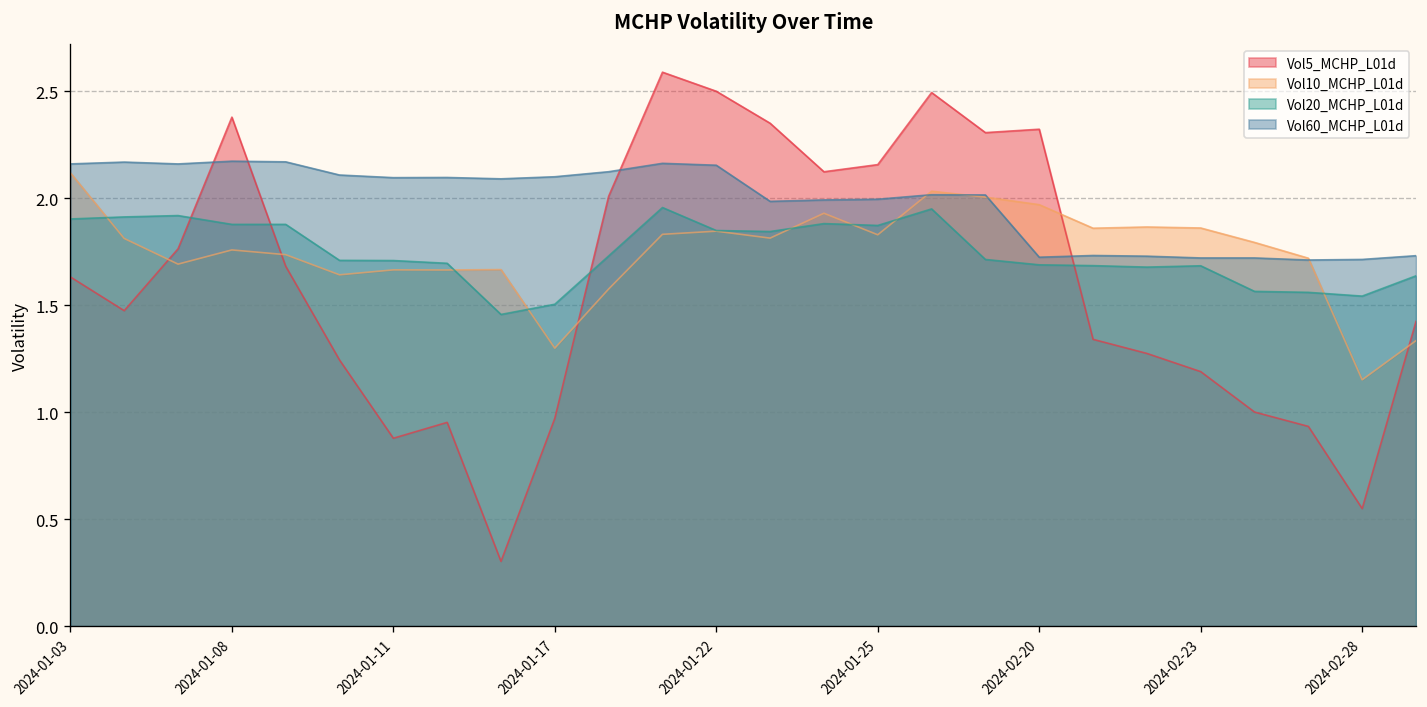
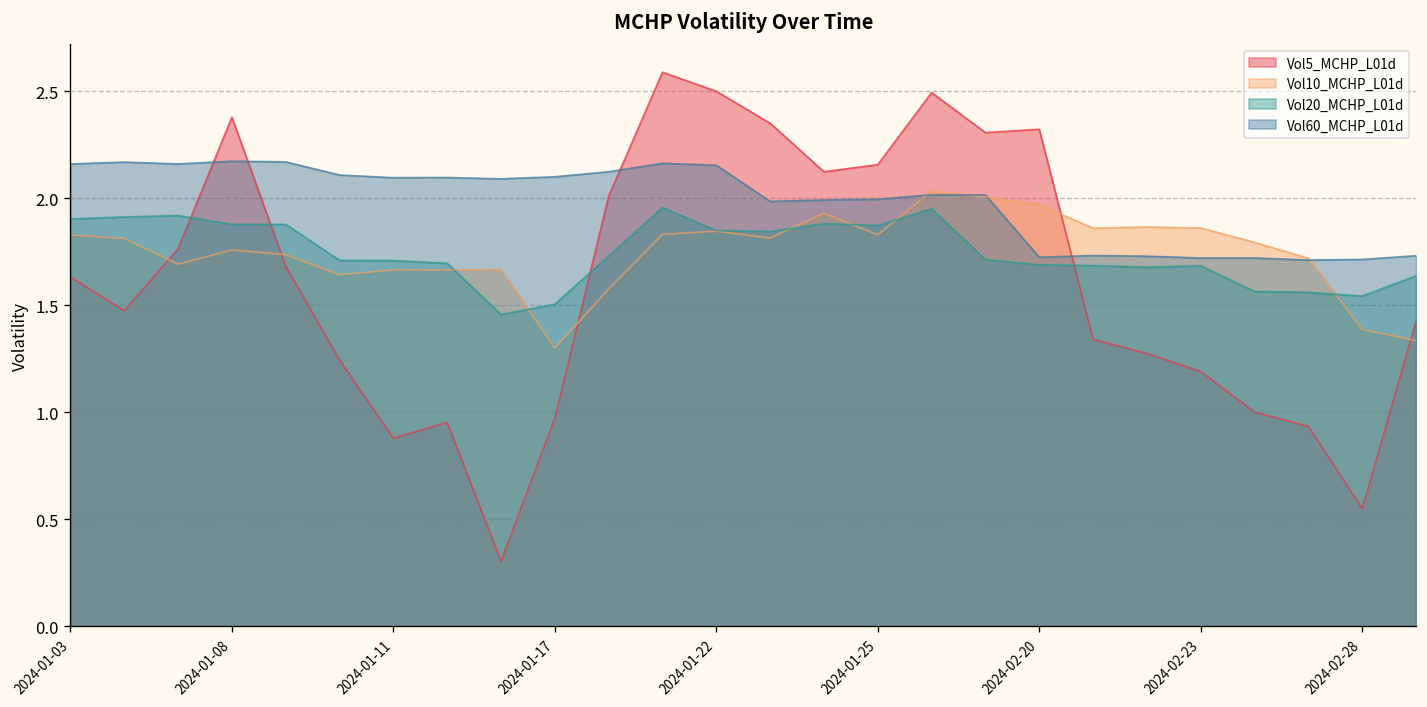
  {
    "Vol5_MCHP_L01d": {
      "2024-01-03": 1.63,
      "2024-01-08": 2.38,
      "2024-01-11": 0.88,
      "2024-01-17": 0.97,
      "2024-01-22": 2.50,
      "2024-01-25": 2.16,
      "2024-02-20": 2.32,
      "2024-02-23": 1.19,
      "2024-02-28": 0.55
    },
    "Vol10_MCHP_L01d": {
-     "2024-01-03": 2.12,
+     "2024-01-03": 1.83,
      "2024-01-08": 1.76,
      "2024-01-11": 1.66,
      "2024-01-17": 1.30,
      "2024-01-25": 1.83,
      "2024-02-20": 1.97,
      "2024-02-23": 1.86,
-     "2024-02-28": 1.15
+     "2024-02-28": 1.39
    }
  }
